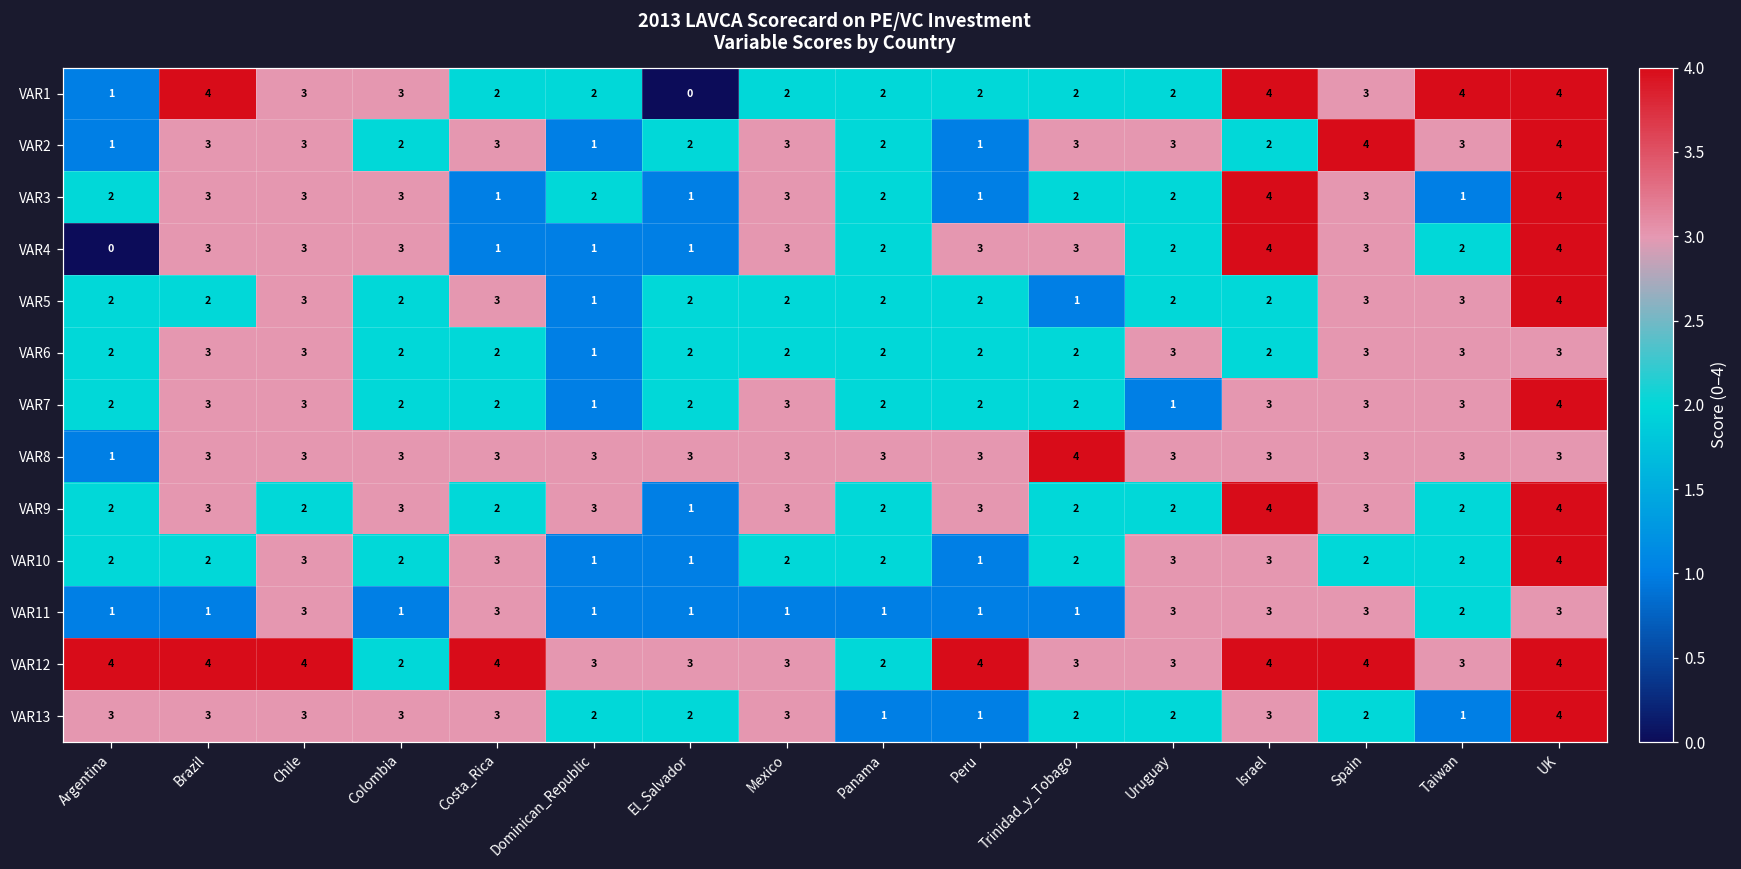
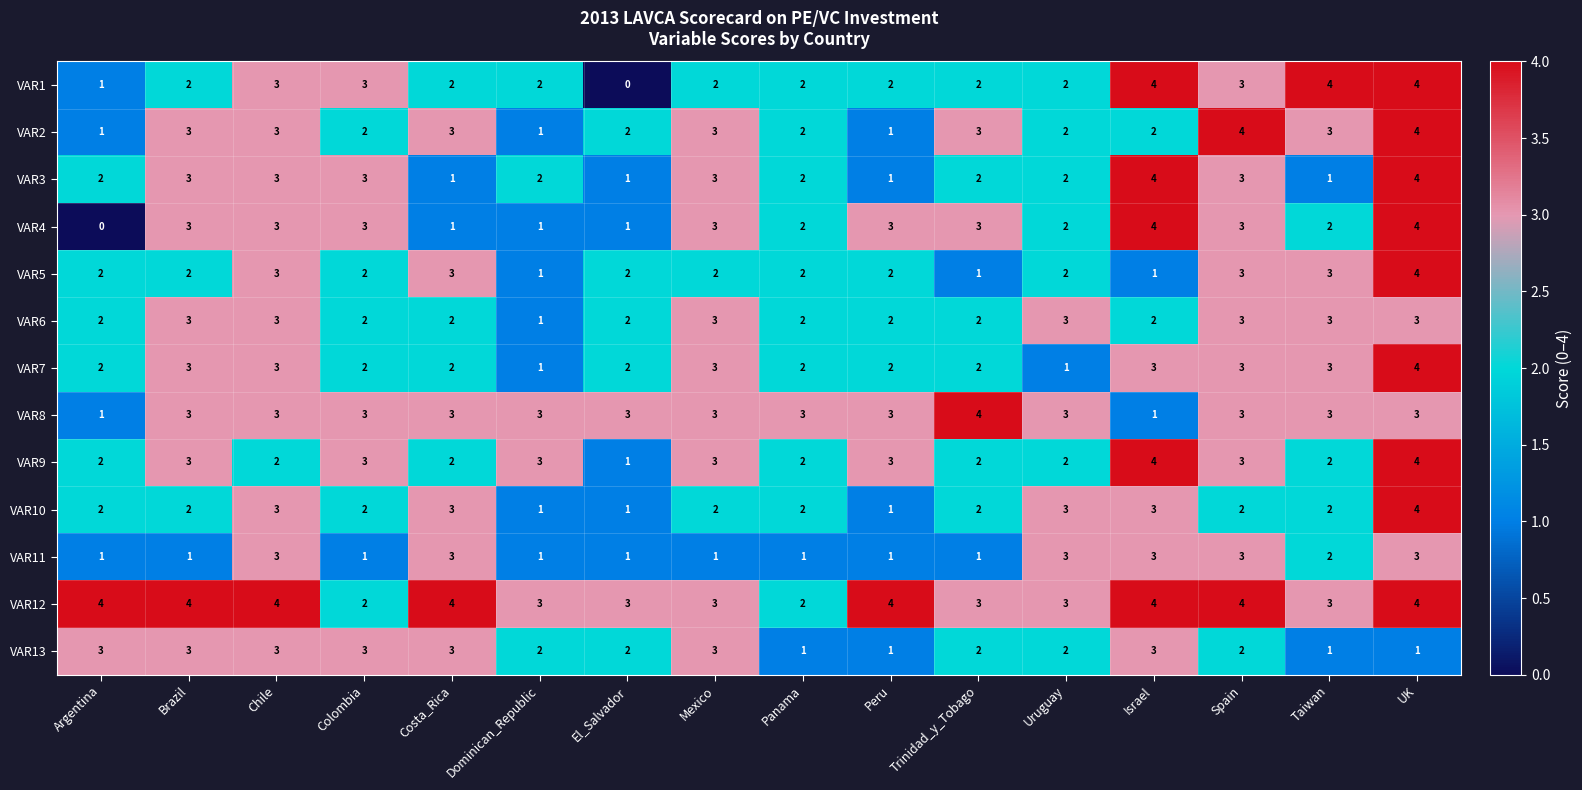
  {
    "VAR1": {
      "Argentina": 1,
-     "Brazil": 4,
+     "Brazil": 2,
      "Chile": 3,
      "Colombia": 3,
      "Costa_Rica": 2,
      "Dominican_Republic": 2,
      "El_Salvador": 0,
      "Mexico": 2,
      "Panama": 2,
      "Peru": 2,
      "Trinidad_y_Tobago": 2,
      "Uruguay": 2,
      "Israel": 4,
      "Spain": 3,
      "Taiwan": 4,
      "UK": 4
    },
    "VAR2": {
      "Argentina": 1,
      "Brazil": 3,
      "Chile": 3,
      "Colombia": 2,
      "Costa_Rica": 3,
      "Dominican_Republic": 1,
      "El_Salvador": 2,
      "Mexico": 3,
      "Panama": 2,
      "Peru": 1,
      "Trinidad_y_Tobago": 3,
-     "Uruguay": 3,
+     "Uruguay": 2,
      "Israel": 2,
      "Spain": 4,
      "Taiwan": 3,
      "UK": 4
    },
    "VAR5": {
      "Argentina": 2,
      "Brazil": 2,
      "Chile": 3,
      "Colombia": 2,
      "Costa_Rica": 3,
      "Dominican_Republic": 1,
      "El_Salvador": 2,
      "Mexico": 2,
      "Panama": 2,
      "Peru": 2,
      "Trinidad_y_Tobago": 1,
      "Uruguay": 2,
-     "Israel": 2,
+     "Israel": 1,
      "Spain": 3,
      "Taiwan": 3,
      "UK": 4
    },
    "VAR6": {
      "Argentina": 2,
      "Brazil": 3,
      "Chile": 3,
      "Colombia": 2,
      "Costa_Rica": 2,
      "Dominican_Republic": 1,
      "El_Salvador": 2,
-     "Mexico": 2,
+     "Mexico": 3,
      "Panama": 2,
      "Peru": 2,
      "Trinidad_y_Tobago": 2,
      "Uruguay": 3,
      "Israel": 2,
      "Spain": 3,
      "Taiwan": 3,
      "UK": 3
    },
    "VAR8": {
      "Argentina": 1,
      "Brazil": 3,
      "Chile": 3,
      "Colombia": 3,
      "Costa_Rica": 3,
      "Dominican_Republic": 3,
      "El_Salvador": 3,
      "Mexico": 3,
      "Panama": 3,
      "Peru": 3,
      "Trinidad_y_Tobago": 4,
      "Uruguay": 3,
-     "Israel": 3,
+     "Israel": 1,
      "Spain": 3,
      "Taiwan": 3,
      "UK": 3
    },
    "VAR13": {
      "Argentina": 3,
      "Brazil": 3,
      "Chile": 3,
      "Colombia": 3,
      "Costa_Rica": 3,
      "Dominican_Republic": 2,
      "El_Salvador": 2,
      "Mexico": 3,
      "Panama": 1,
      "Peru": 1,
      "Trinidad_y_Tobago": 2,
      "Uruguay": 2,
      "Israel": 3,
      "Spain": 2,
      "Taiwan": 1,
-     "UK": 4
+     "UK": 1
    }
  }
